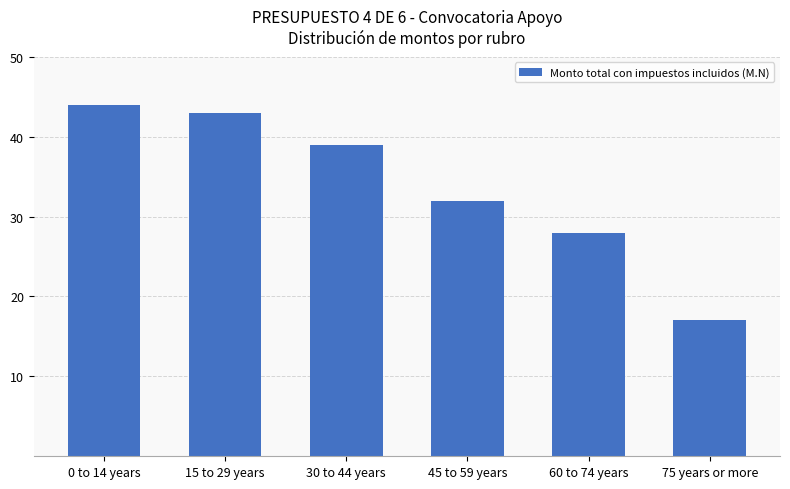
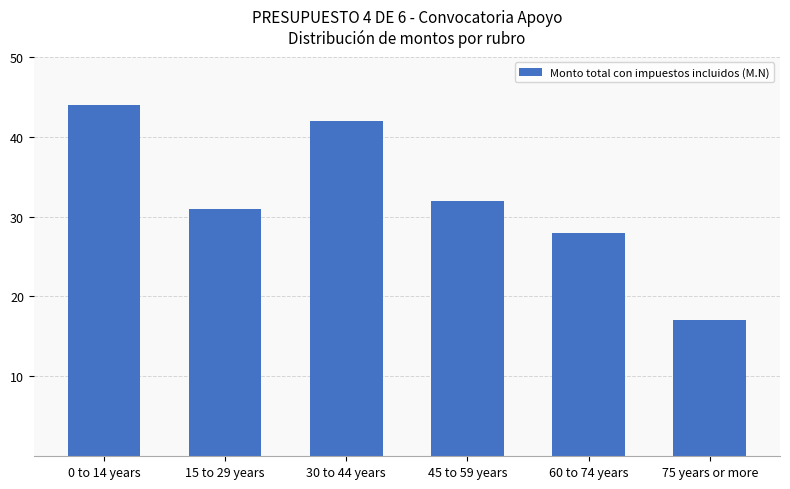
  {
    "0 to 14 years": 44,
-   "15 to 29 years": 43,
-   "30 to 44 years": 39,
+   "15 to 29 years": 31,
+   "30 to 44 years": 42,
    "45 to 59 years": 32,
    "60 to 74 years": 28,
    "75 years or more": 17
  }
